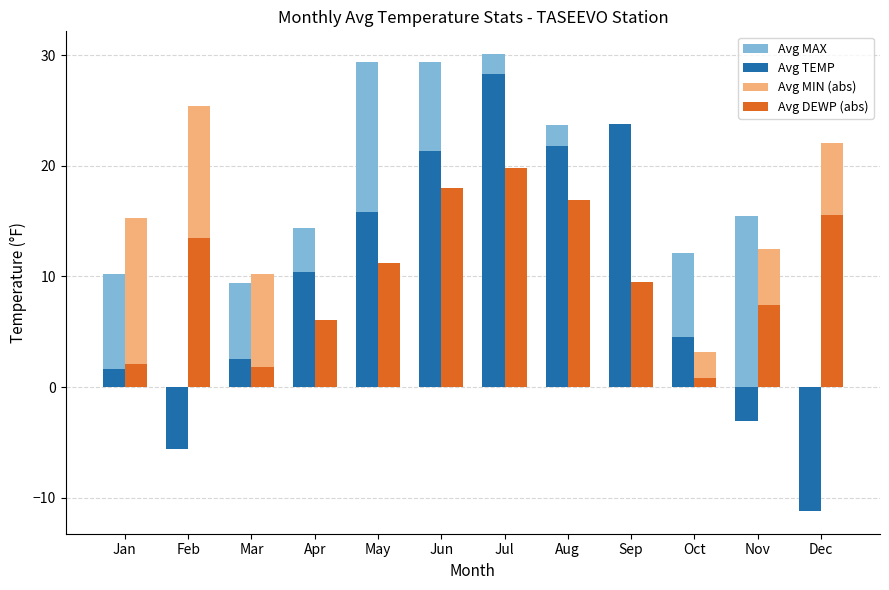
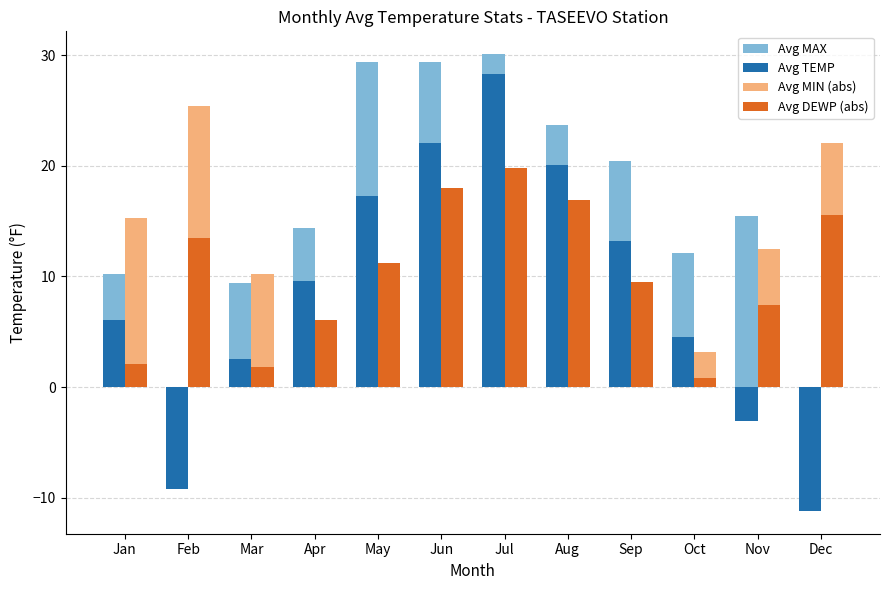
  {
    "Avg MAX": {
      "Jan": 10.2,
      "Mar": 9.4,
      "Apr": 14.4,
      "May": 29.4,
      "Jun": 29.4,
      "Jul": 30.1,
      "Aug": 23.7,
      "Oct": 12.1,
      "Nov": 15.5
    },
    "Avg TEMP": {
-     "Jan": 1.6,
-     "Feb": -5.6,
-     "Apr": 10.4,
-     "May": 15.8,
-     "Jun": 21.3,
-     "Aug": 21.8,
-     "Sep": 23.8,
+     "Jan": 6.1,
+     "Feb": -9.2,
+     "Apr": 9.6,
+     "May": 17.3,
+     "Jun": 22.1,
+     "Aug": 20.1,
+     "Sep": 13.2,
      "Nov": -3.1,
      "Dec": -11.2
    },
    "Avg MIN (abs)": {
      "Jan": 15.3,
      "Feb": 25.4,
      "Mar": 10.2,
      "Apr": 6.1,
      "May": 11.2,
      "Jun": 18.0,
      "Jul": 19.8,
      "Aug": 16.9,
      "Sep": 9.5,
      "Oct": 3.2,
      "Nov": 12.5,
      "Dec": 22.1
    },
    "Avg DEWP (abs)": {
      "Apr": 6.1,
      "May": 11.2,
      "Jun": 18.0,
      "Jul": 19.8,
      "Aug": 16.9,
      "Sep": 9.5
    }
  }
